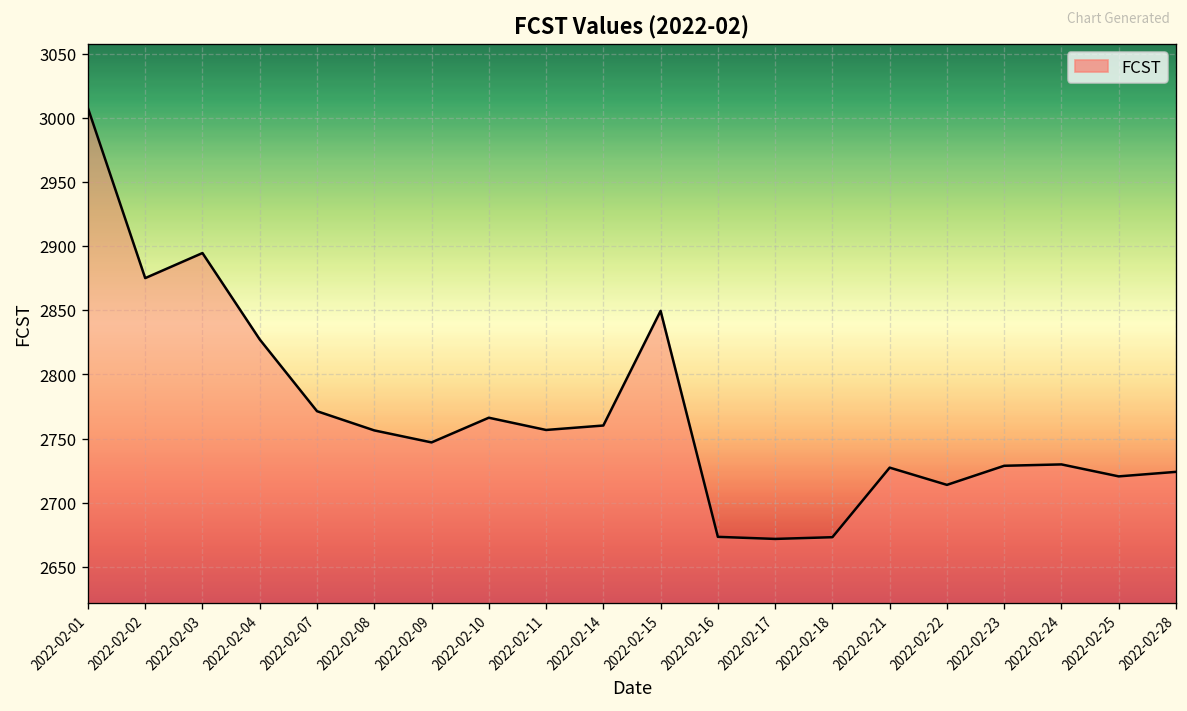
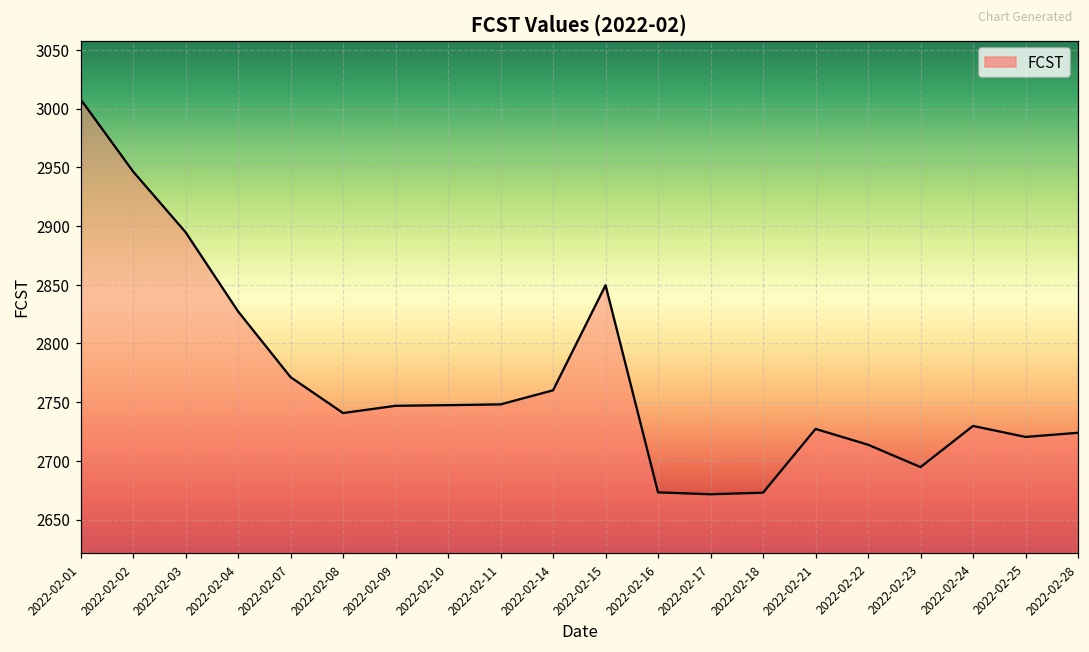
  {
    "2022-02-01": 3008,
-   "2022-02-02": 2875,
+   "2022-02-02": 2946,
    "2022-02-03": 2895,
    "2022-02-04": 2827,
    "2022-02-07": 2771,
-   "2022-02-08": 2756,
+   "2022-02-08": 2741,
    "2022-02-09": 2747,
-   "2022-02-10": 2766,
-   "2022-02-11": 2757,
+   "2022-02-10": 2747,
+   "2022-02-11": 2748,
    "2022-02-14": 2760,
    "2022-02-15": 2850,
    "2022-02-16": 2673,
    "2022-02-17": 2672,
    "2022-02-18": 2673,
    "2022-02-21": 2727,
    "2022-02-22": 2714,
-   "2022-02-23": 2729,
+   "2022-02-23": 2695,
    "2022-02-24": 2730,
    "2022-02-25": 2720,
    "2022-02-28": 2724
  }
